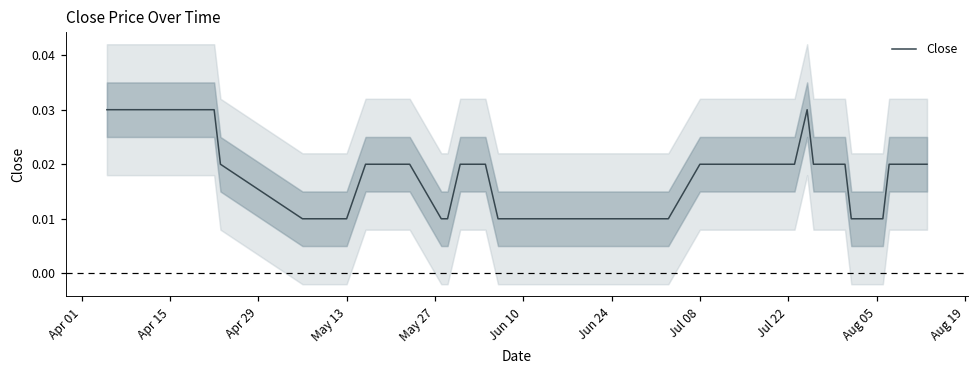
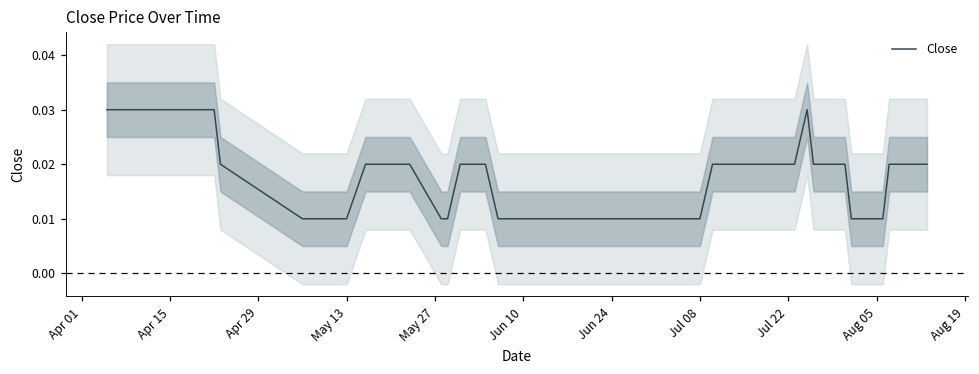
  {
    "Close": {
      "May 13": 0.01,
-     "Jul 08": 0.02,
+     "Jul 08": 0.01,
      "Aug 05": 0.01
    }
  }
